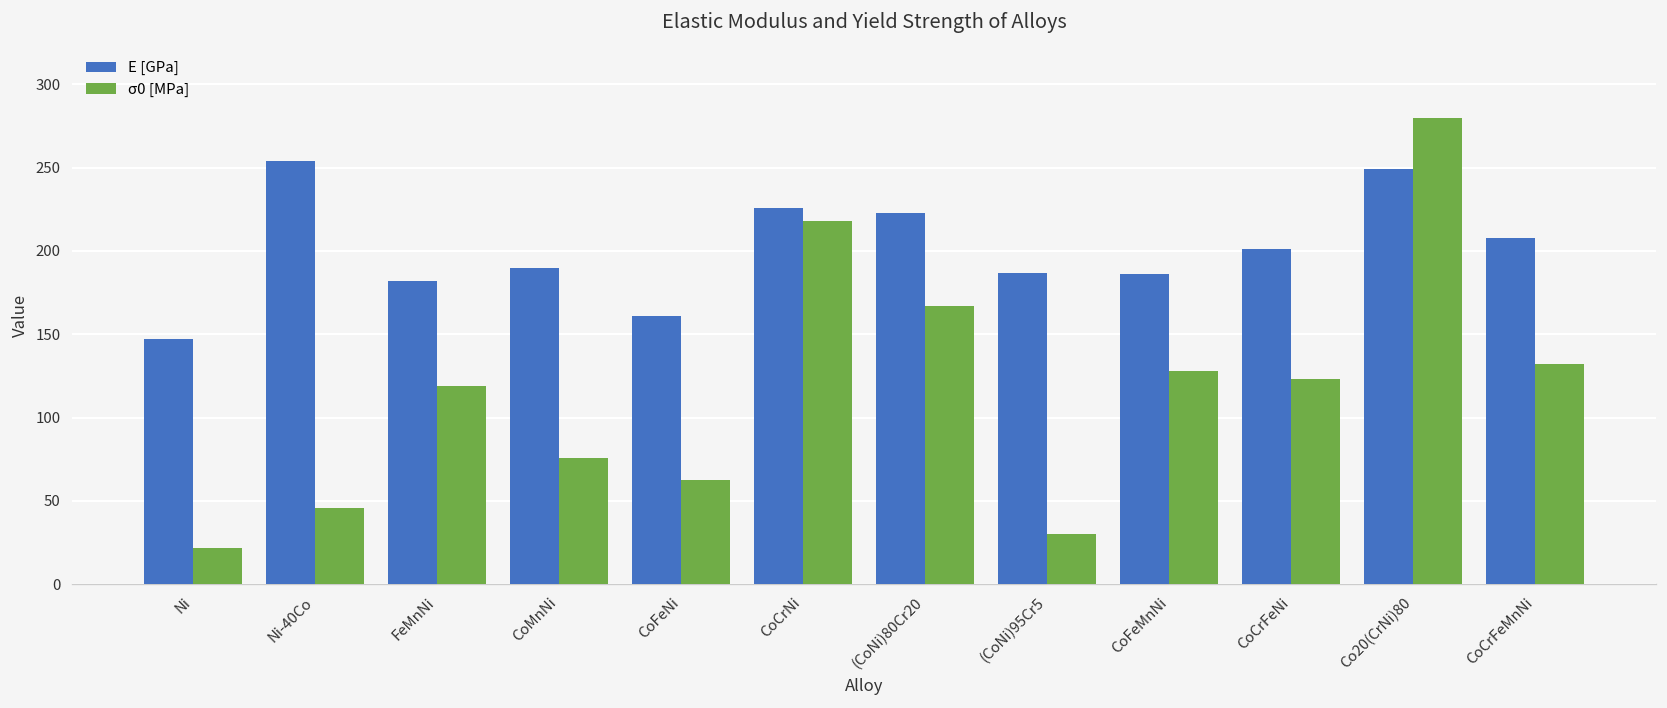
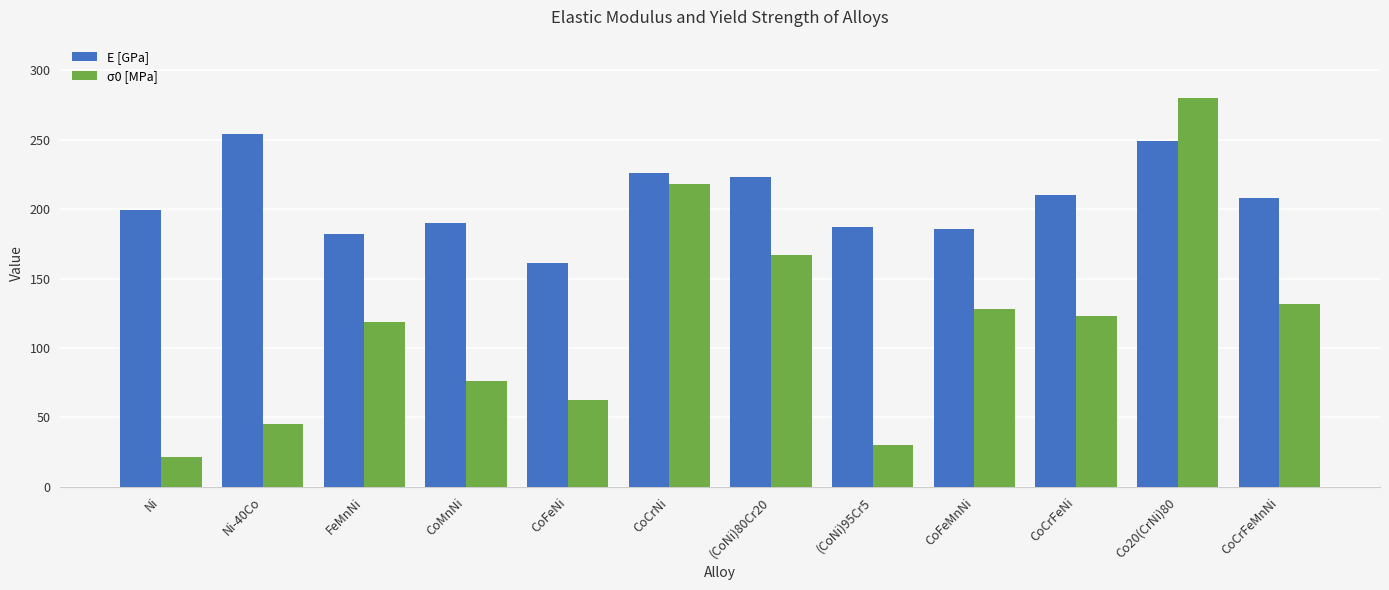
  {
    "E [GPa]": {
-     "Ni": 147,
+     "Ni": 199,
      "Ni-40Co": 254,
      "FeMnNi": 182,
      "CoMnNi": 190,
      "CoFeNi": 161,
      "CoCrNi": 226,
      "(CoNi)80Cr20": 223,
      "(CoNi)95Cr5": 187,
      "CoFeMnNi": 186,
-     "CoCrFeNi": 201,
+     "CoCrFeNi": 210,
      "Co20(CrNi)80": 249,
      "CoCrFeMnNi": 208
    },
    "σ0 [MPa]": {
      "Ni": 22,
      "Ni-40Co": 46,
      "FeMnNi": 119,
      "CoMnNi": 76,
      "CoFeNi": 63,
      "CoCrNi": 218,
      "(CoNi)80Cr20": 167,
      "(CoNi)95Cr5": 30,
      "CoFeMnNi": 128,
      "CoCrFeNi": 123,
      "Co20(CrNi)80": 280,
      "CoCrFeMnNi": 132
    }
  }
